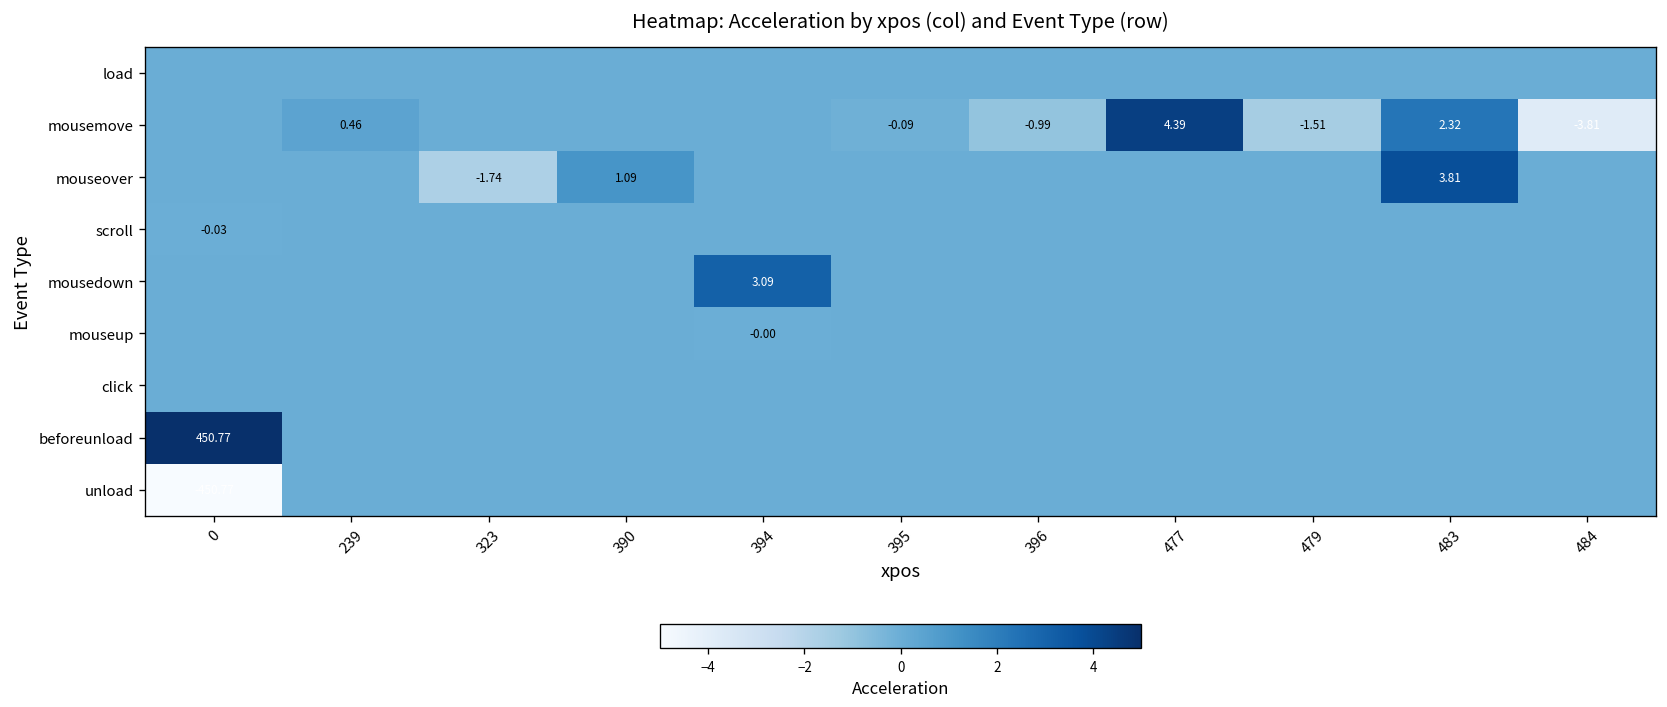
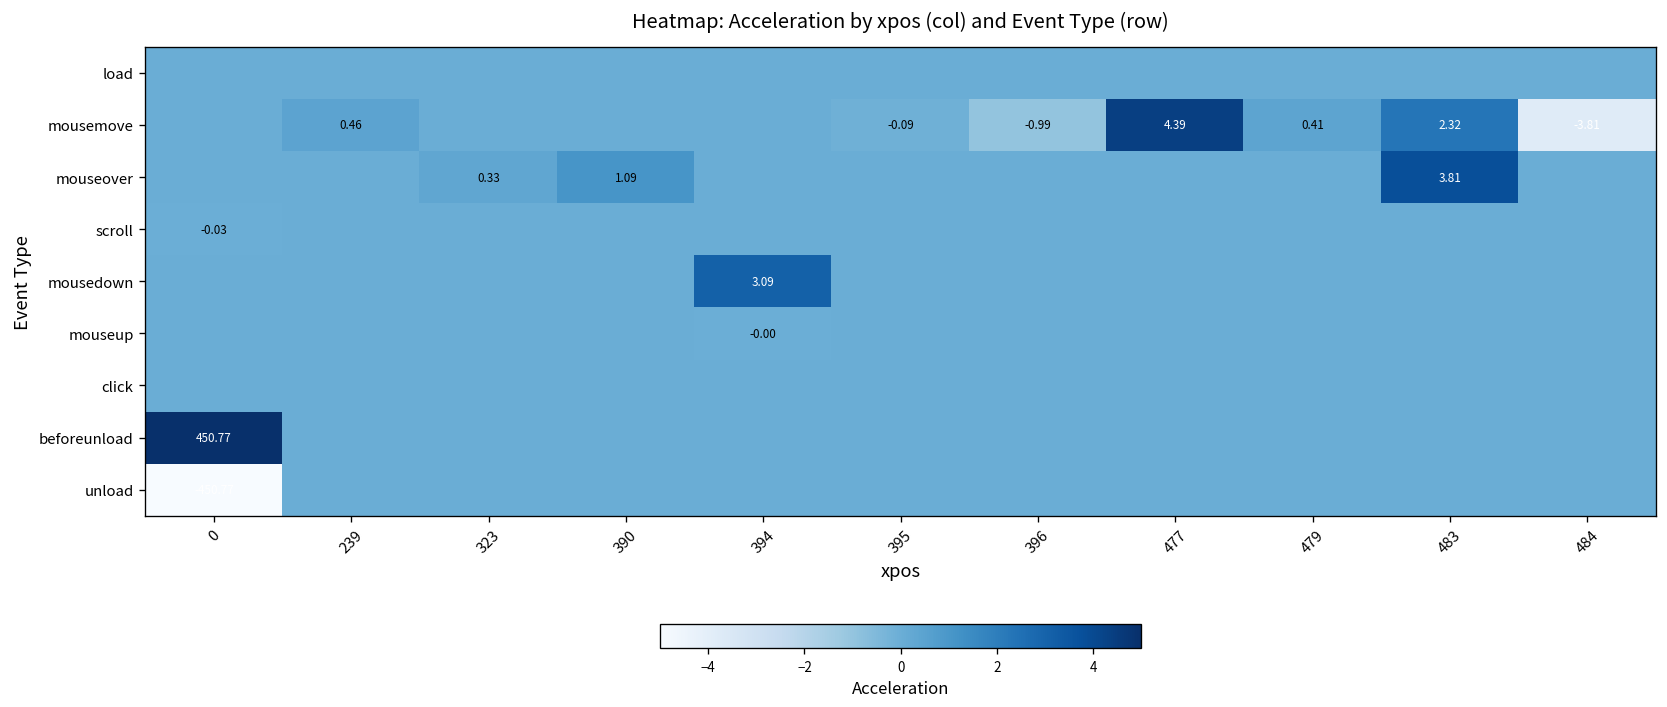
  {
    "mousemove": {
      "239": 0.46,
      "395": -0.09,
      "396": -0.99,
      "477": 4.39,
-     "479": -1.51,
+     "479": 0.41,
      "483": 2.32
    },
    "mouseover": {
-     "323": -1.74,
+     "323": 0.33,
      "390": 1.09,
      "483": 3.81
    },
    "scroll": {
      "0": -0.03
    },
    "mousedown": {
      "394": 3.09
    },
    "mouseup": {
      "394": -0.00
    },
    "beforeunload": {
      "0": 450.77
    }
  }
